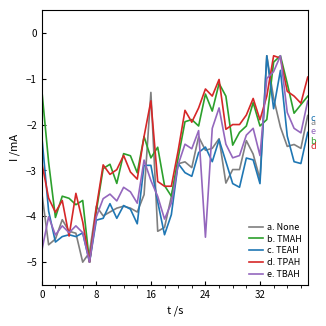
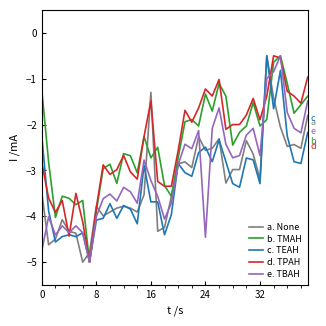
  {
    "a. None": {
      "0": -3.5,
      "16": -1.3,
      "24": -2.6,
      "32": -3.2
    },
    "b. TMAH": {
      "0": -1.2,
      "8": -3.9,
      "16": -2.7,
      "24": -1.3,
      "32": -2.0
    },
    "c. TEAH": {
      "0": -2.3,
      "8": -4.1,
-     "16": -2.9,
+     "16": -3.7,
      "24": -2.5,
      "32": -3.3
    },
    "d. TPAH": {
      "0": -2.8,
      "16": -1.5,
      "24": -1.2,
      "32": -1.9
    },
    "e. TBAH": {
      "0": -4.8,
      "8": -4.0,
      "16": -3.2,
      "24": -4.5,
      "32": -2.7
    }
  }
